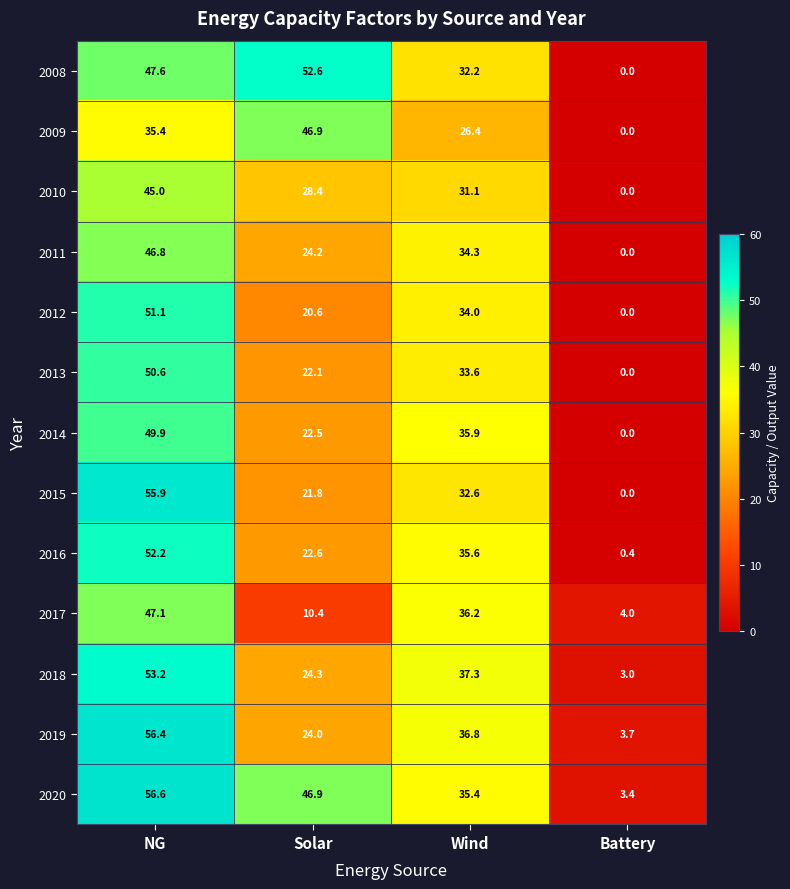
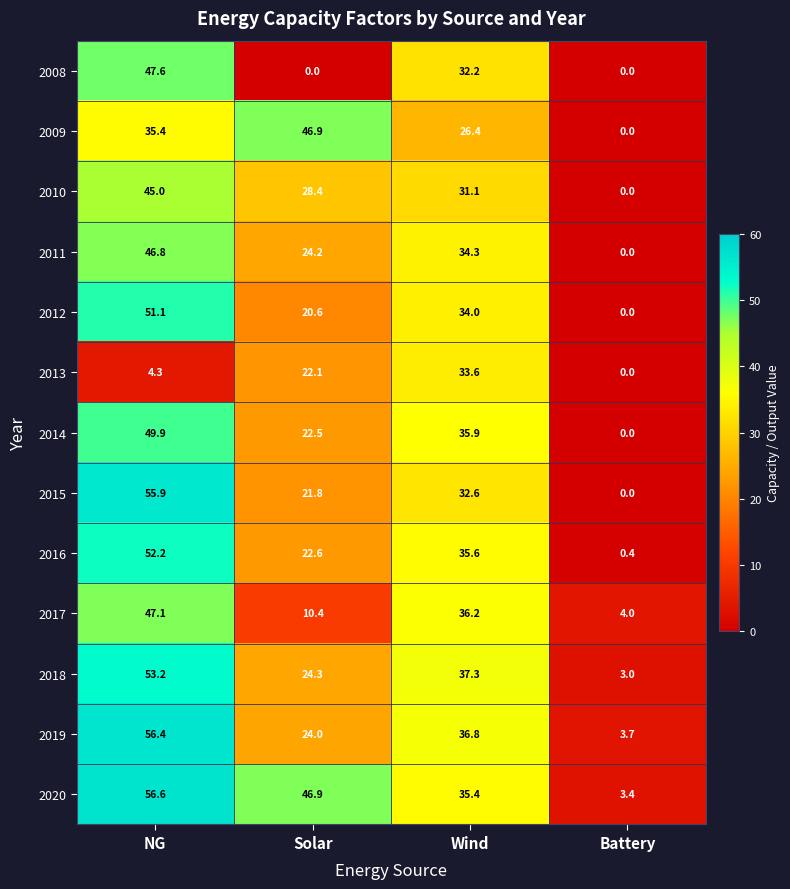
  {
    "2008": {
      "NG": 47.6,
-     "Solar": 52.6,
+     "Solar": 0.0,
      "Wind": 32.2,
      "Battery": 0.0
    },
    "2009": {
      "NG": 35.4,
      "Solar": 46.9,
      "Wind": 26.4,
      "Battery": 0.0
    },
    "2010": {
      "NG": 45.0,
      "Solar": 28.4,
      "Wind": 31.1,
      "Battery": 0.0
    },
    "2011": {
      "NG": 46.8,
      "Solar": 24.2,
      "Wind": 34.3,
      "Battery": 0.0
    },
    "2012": {
      "NG": 51.1,
      "Solar": 20.6,
      "Wind": 34.0,
      "Battery": 0.0
    },
    "2013": {
-     "NG": 50.6,
+     "NG": 4.3,
      "Solar": 22.1,
      "Wind": 33.6,
      "Battery": 0.0
    },
    "2014": {
      "NG": 49.9,
      "Solar": 22.5,
      "Wind": 35.9,
      "Battery": 0.0
    },
    "2015": {
      "NG": 55.9,
      "Solar": 21.8,
      "Wind": 32.6,
      "Battery": 0.0
    },
    "2016": {
      "NG": 52.2,
      "Solar": 22.6,
      "Wind": 35.6,
      "Battery": 0.4
    },
    "2017": {
      "NG": 47.1,
      "Solar": 10.4,
      "Wind": 36.2,
      "Battery": 4.0
    },
    "2018": {
      "NG": 53.2,
      "Solar": 24.3,
      "Wind": 37.3,
      "Battery": 3.0
    },
    "2019": {
      "NG": 56.4,
      "Solar": 24.0,
      "Wind": 36.8,
      "Battery": 3.7
    },
    "2020": {
      "NG": 56.6,
      "Solar": 46.9,
      "Wind": 35.4,
      "Battery": 3.4
    }
  }
